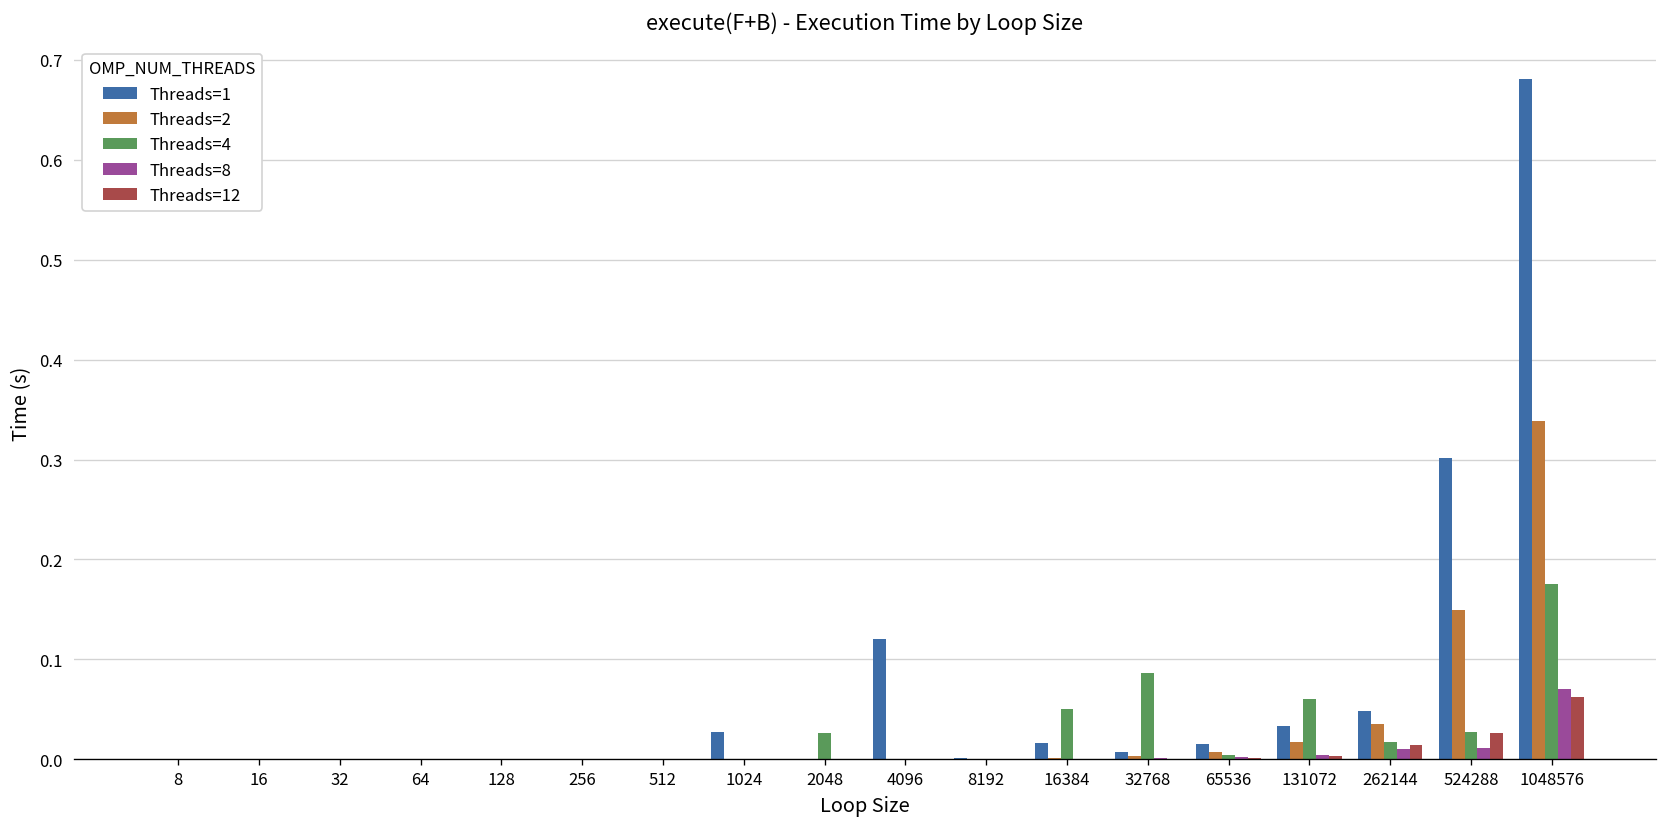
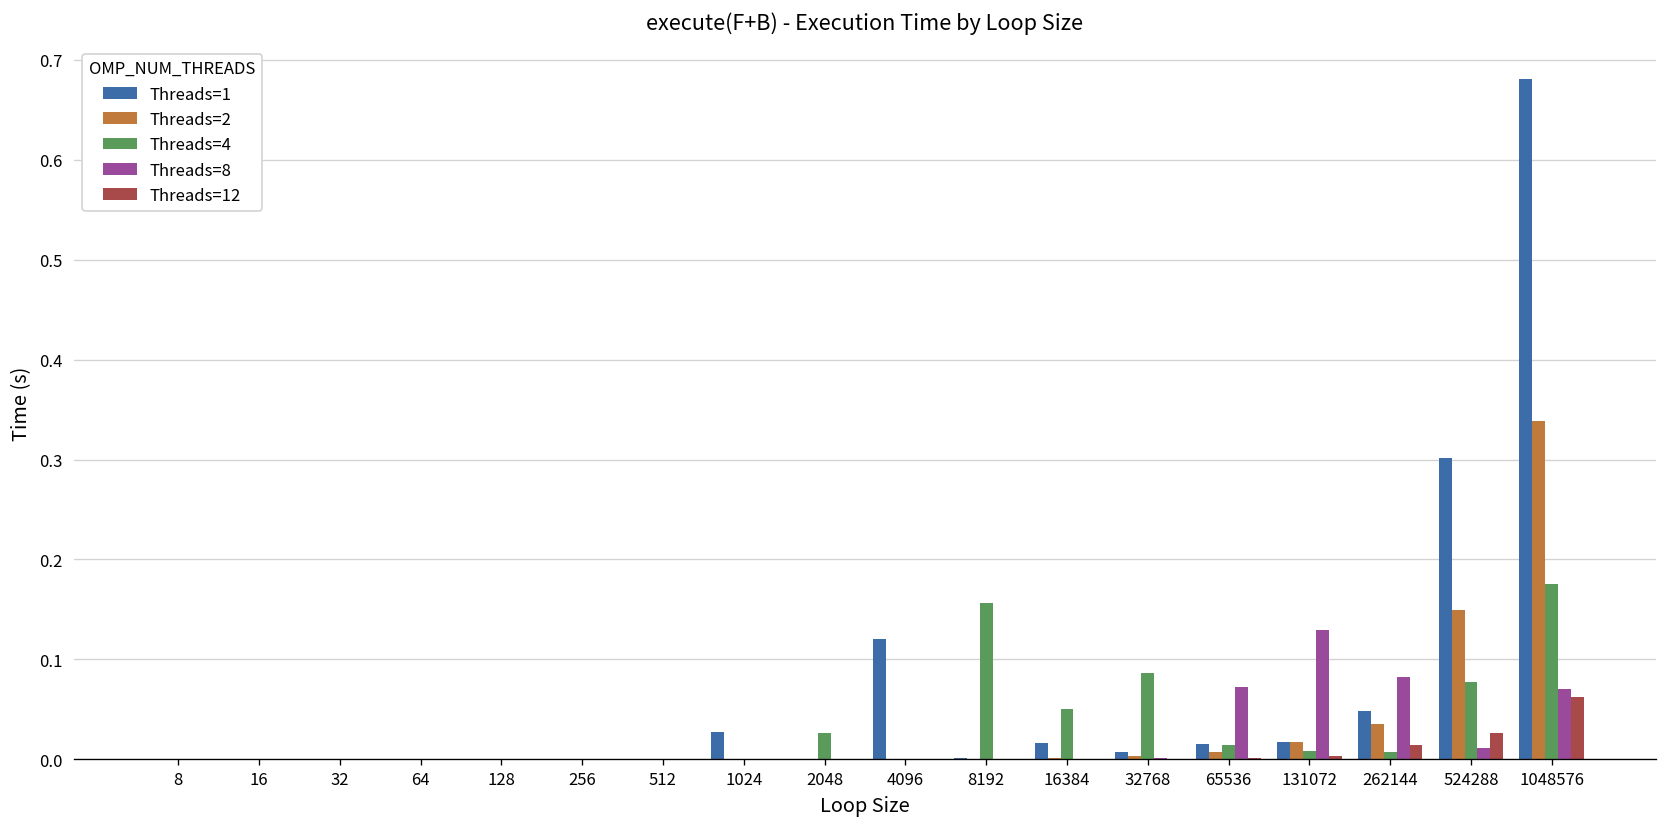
  {
    "Threads=1": {
      "1024": 0.03,
      "4096": 0.12,
      "16384": 0.02,
      "32768": 0.01,
      "65536": 0.02,
-     "131072": 0.03,
+     "131072": 0.02,
      "262144": 0.05,
      "524288": 0.30,
      "1048576": 0.68
    },
    "Threads=4": {
      "2048": 0.03,
-     "8192": 0.00,
+     "8192": 0.16,
      "16384": 0.05,
      "32768": 0.09,
-     "65536": 0.00,
-     "131072": 0.06,
-     "262144": 0.02,
-     "524288": 0.03,
+     "65536": 0.01,
+     "131072": 0.01,
+     "262144": 0.01,
+     "524288": 0.08,
      "1048576": 0.18
    },
    "Threads=8": {
-     "65536": 0.00,
-     "131072": 0.00,
-     "262144": 0.01,
+     "65536": 0.07,
+     "131072": 0.13,
+     "262144": 0.08,
      "524288": 0.01,
      "1048576": 0.07
    }
  }
